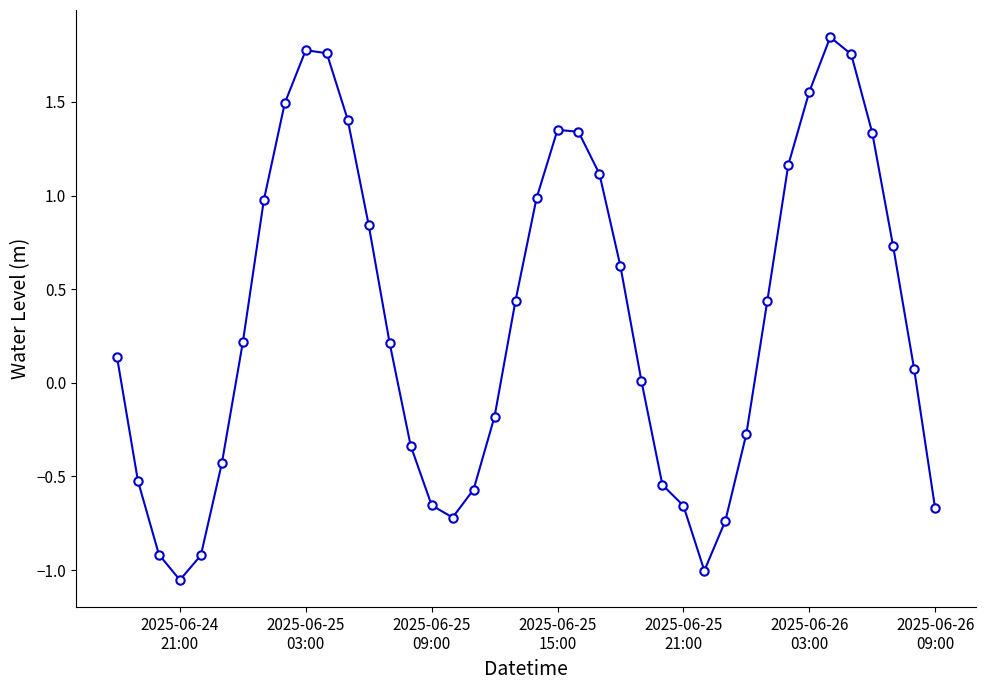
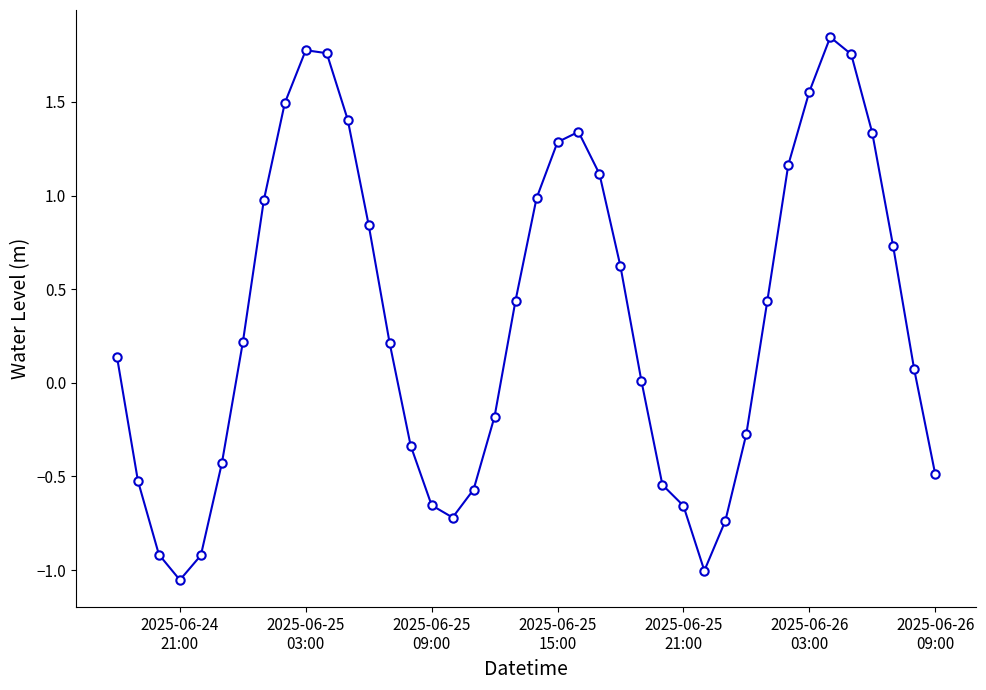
  {
    "2025-06-24 21:00": -1.05,
    "2025-06-25 03:00": 1.78,
    "2025-06-25 09:00": -0.65,
-   "2025-06-25 15:00": 1.35,
+   "2025-06-25 15:00": 1.29,
    "2025-06-25 21:00": -0.66,
    "2025-06-26 03:00": 1.55,
-   "2025-06-26 09:00": -0.67
+   "2025-06-26 09:00": -0.49
  }
